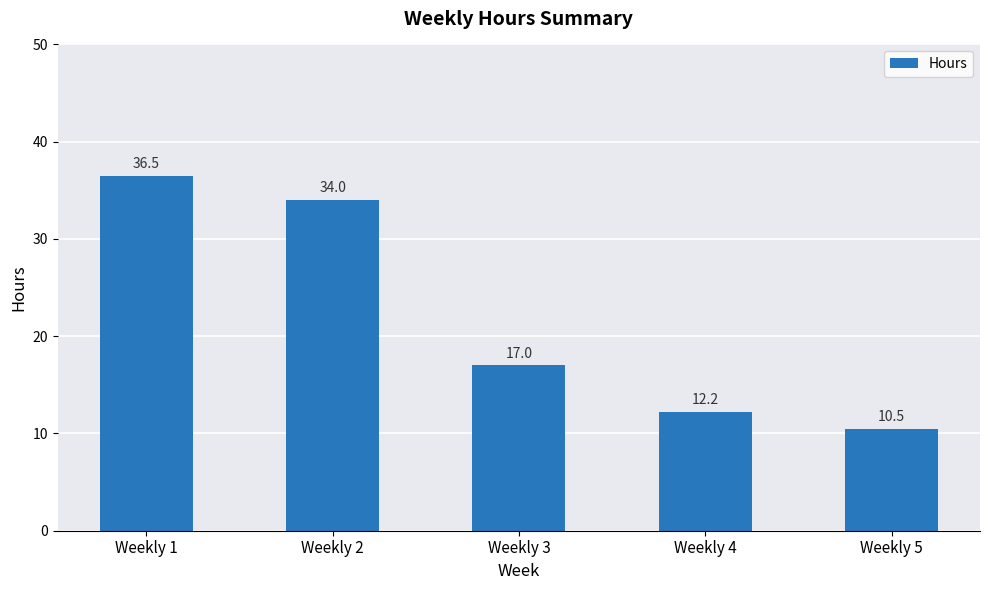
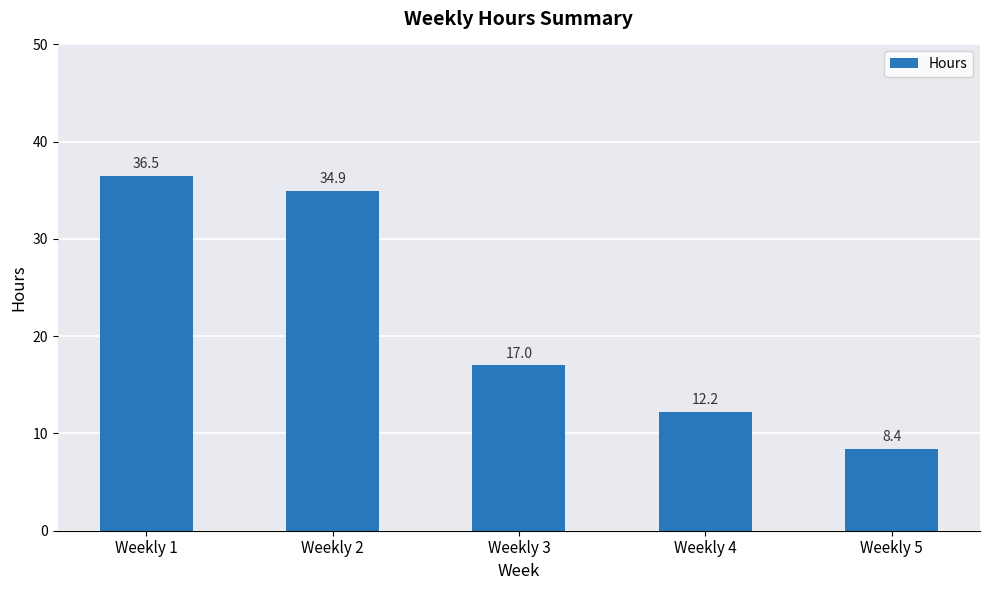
  {
    "Weekly 1": 36.5,
-   "Weekly 2": 34.0,
+   "Weekly 2": 34.9,
    "Weekly 3": 17.0,
    "Weekly 4": 12.2,
-   "Weekly 5": 10.5
+   "Weekly 5": 8.4
  }
